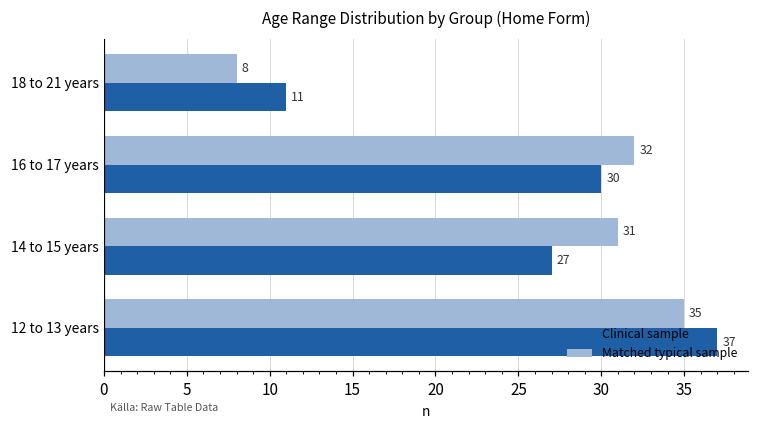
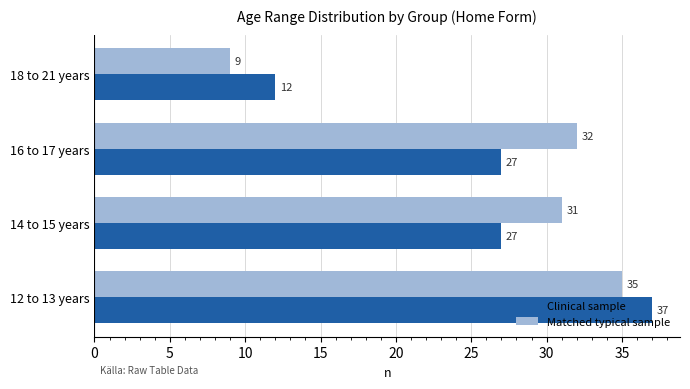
  {
    "Clinical sample": {
-     "18 to 21 years": 11,
-     "16 to 17 years": 30,
+     "18 to 21 years": 12,
+     "16 to 17 years": 27,
      "14 to 15 years": 27,
      "12 to 13 years": 37
    },
    "Matched typical sample": {
-     "18 to 21 years": 8,
+     "18 to 21 years": 9,
      "16 to 17 years": 32,
      "14 to 15 years": 31,
      "12 to 13 years": 35
    }
  }
